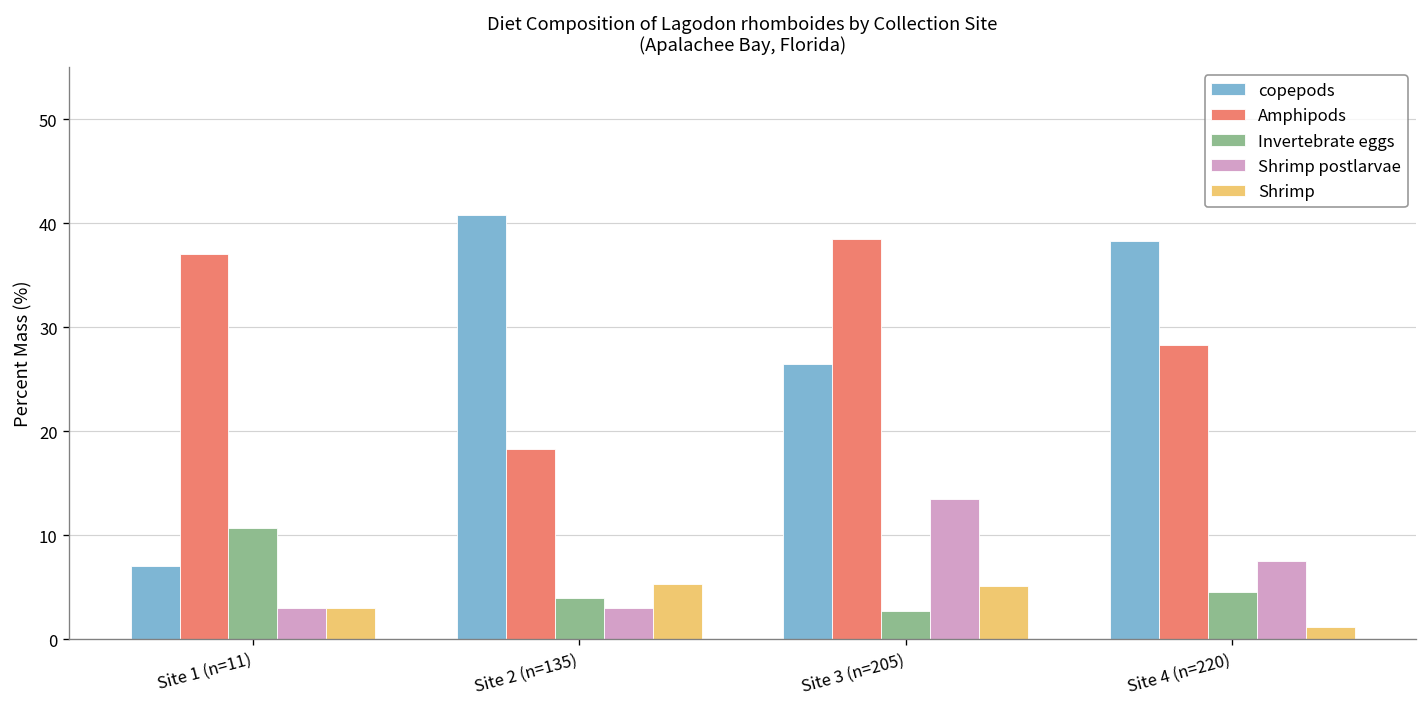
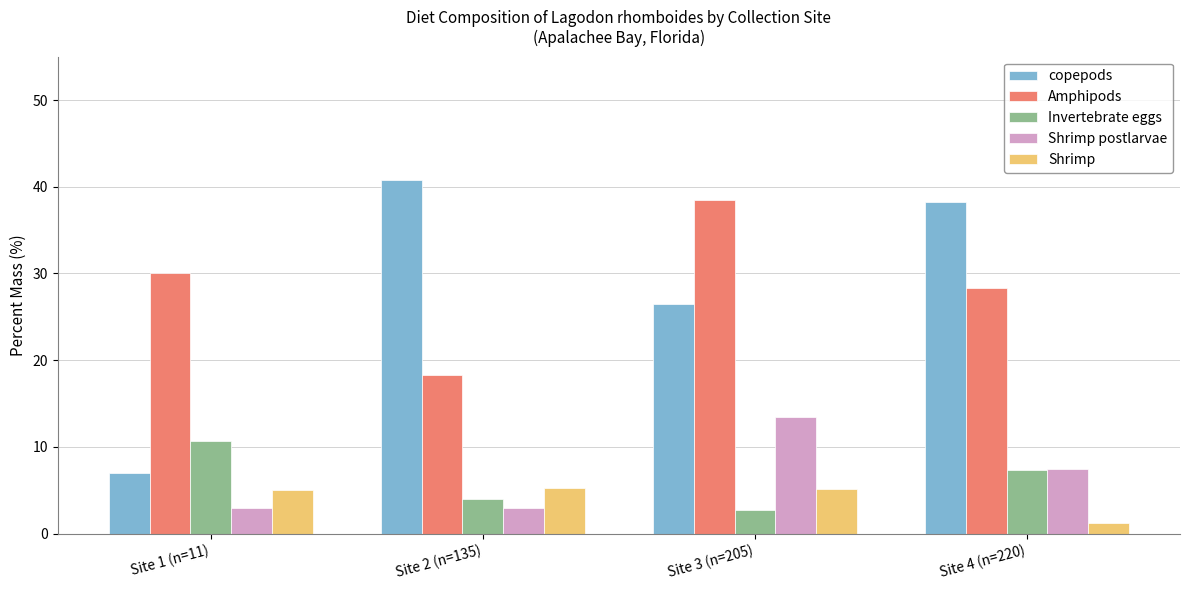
  {
    "copepods": {
      "Site 1 (n=11)": 7,
      "Site 2 (n=135)": 41,
      "Site 3 (n=205)": 27,
      "Site 4 (n=220)": 38
    },
    "Amphipods": {
-     "Site 1 (n=11)": 37,
+     "Site 1 (n=11)": 30,
      "Site 2 (n=135)": 18,
      "Site 3 (n=205)": 39,
      "Site 4 (n=220)": 28
    },
    "Invertebrate eggs": {
      "Site 1 (n=11)": 11,
      "Site 2 (n=135)": 4,
      "Site 3 (n=205)": 3,
-     "Site 4 (n=220)": 5
+     "Site 4 (n=220)": 7
    },
    "Shrimp postlarvae": {
      "Site 1 (n=11)": 3,
      "Site 2 (n=135)": 3,
      "Site 3 (n=205)": 14,
      "Site 4 (n=220)": 8
    },
    "Shrimp": {
-     "Site 1 (n=11)": 3,
+     "Site 1 (n=11)": 5,
      "Site 2 (n=135)": 5,
      "Site 3 (n=205)": 5,
      "Site 4 (n=220)": 1
    }
  }
